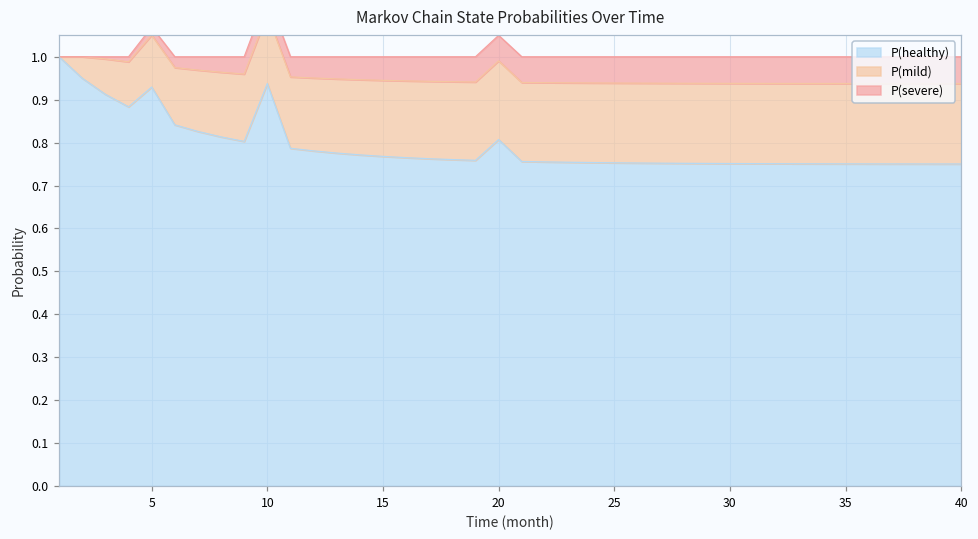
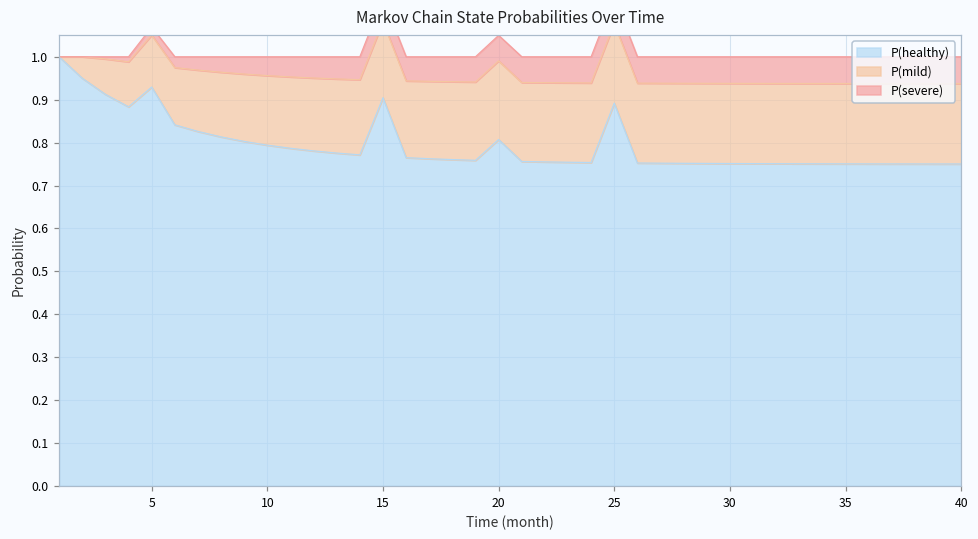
  {
    "P(healthy)": {
      "5": 0.93,
-     "10": 0.94,
-     "15": 0.77,
+     "10": 0.79,
+     "15": 0.90,
      "20": 0.81,
-     "25": 0.75,
+     "25": 0.89,
      "30": 0.75,
      "35": 0.75,
      "40": 0.75
    }
  }
